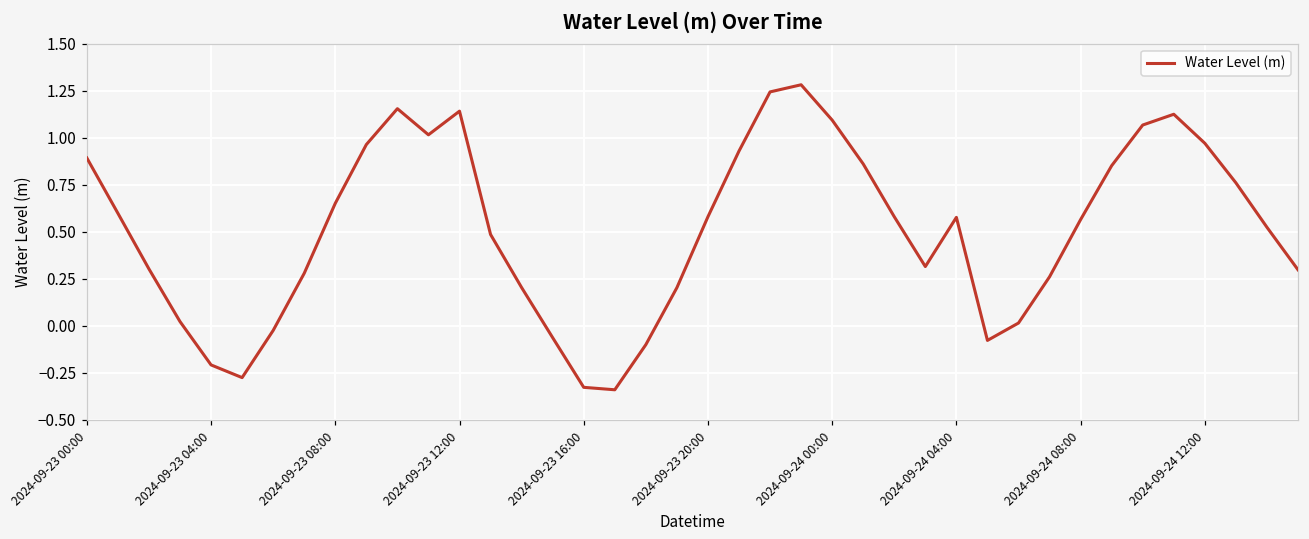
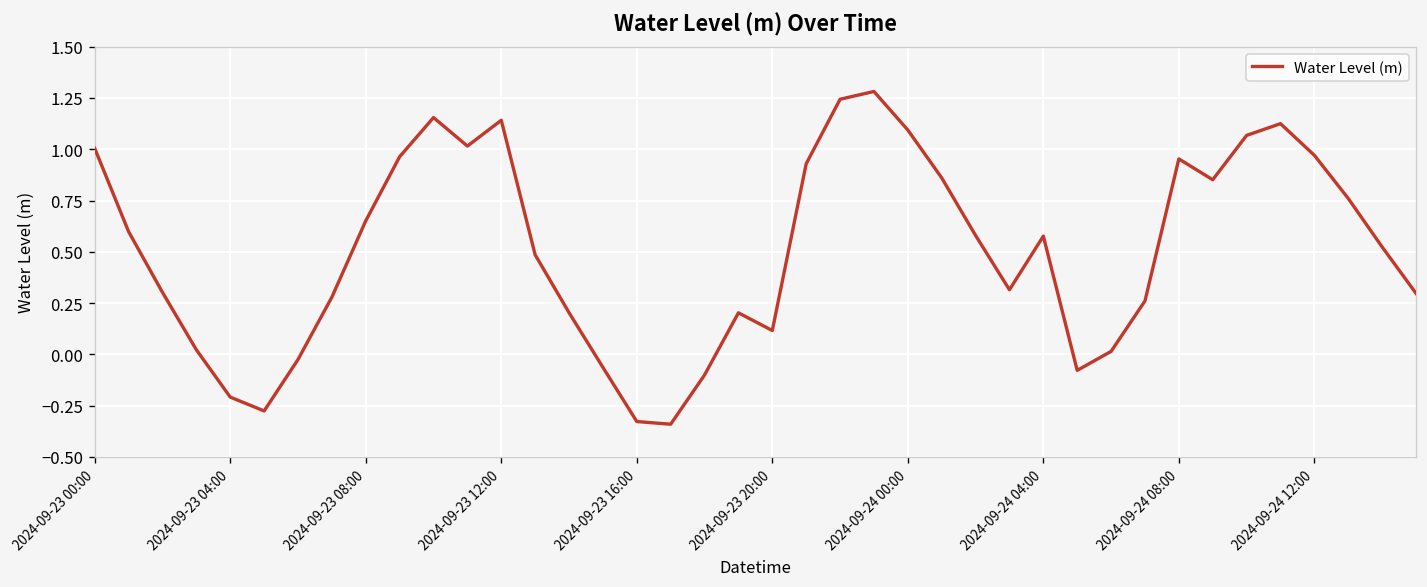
  {
-   "2024-09-23 00:00": 0.89,
+   "2024-09-23 00:00": 1.00,
    "2024-09-23 04:00": -0.21,
    "2024-09-23 08:00": 0.65,
    "2024-09-23 12:00": 1.14,
    "2024-09-23 16:00": -0.33,
-   "2024-09-23 20:00": 0.58,
+   "2024-09-23 20:00": 0.12,
    "2024-09-24 00:00": 1.09,
    "2024-09-24 04:00": 0.58,
-   "2024-09-24 08:00": 0.56,
+   "2024-09-24 08:00": 0.95,
    "2024-09-24 12:00": 0.97
  }
